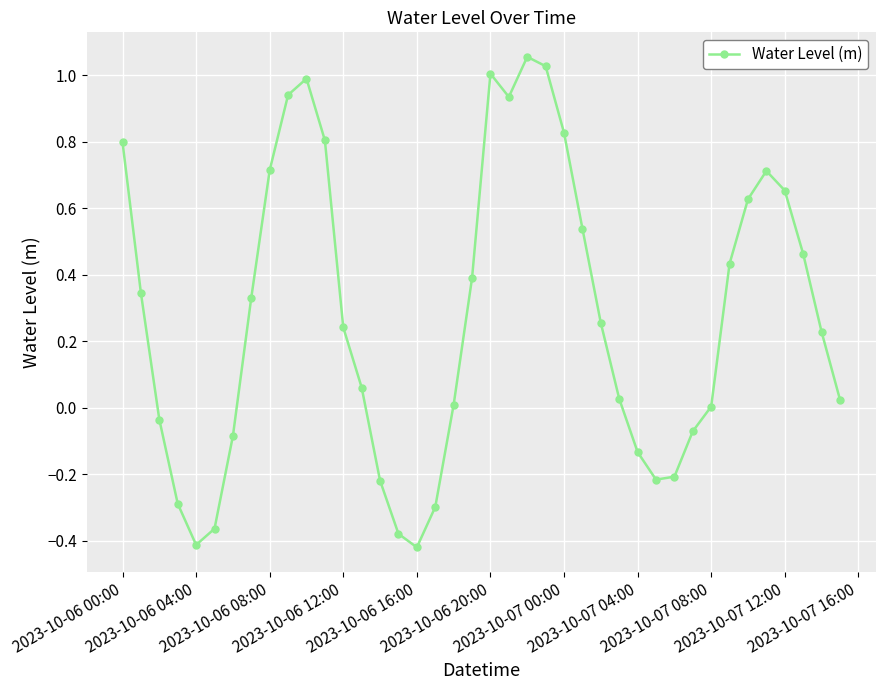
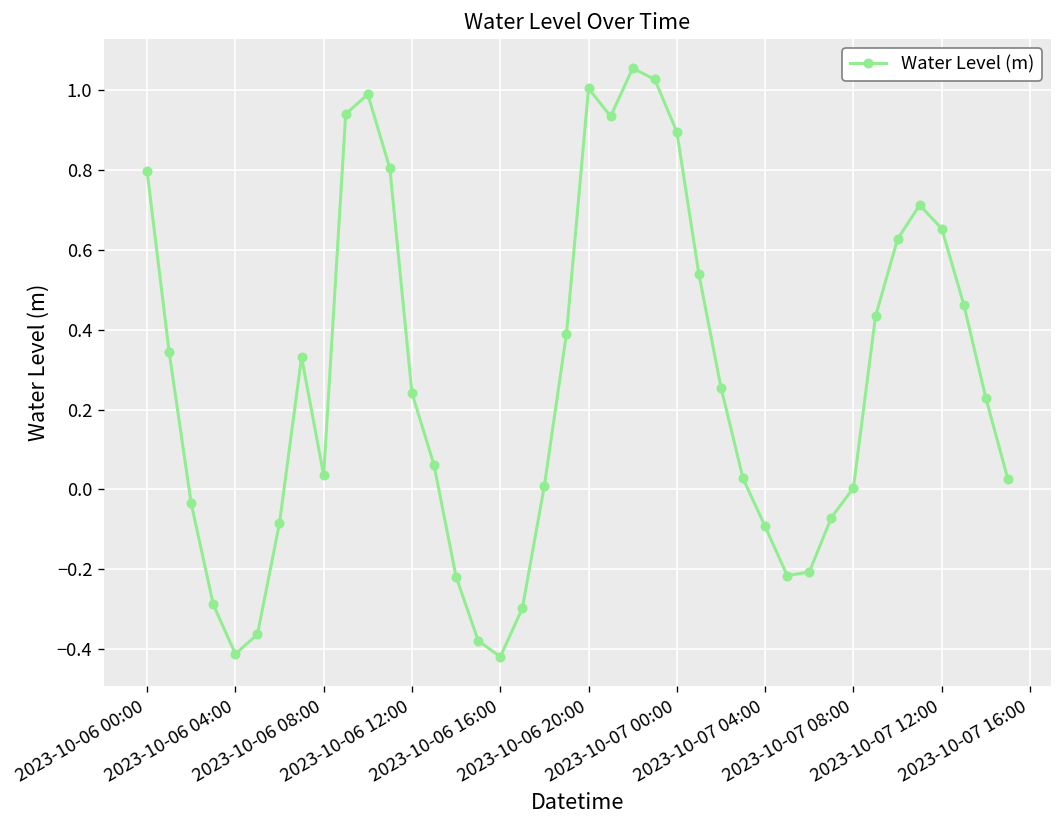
  {
    "2023-10-06 00:00": 0.80,
    "2023-10-06 04:00": -0.41,
-   "2023-10-06 08:00": 0.71,
+   "2023-10-06 08:00": 0.04,
    "2023-10-06 12:00": 0.24,
    "2023-10-06 16:00": -0.42,
    "2023-10-06 20:00": 1.01,
-   "2023-10-07 00:00": 0.83,
-   "2023-10-07 04:00": -0.13,
+   "2023-10-07 00:00": 0.90,
+   "2023-10-07 04:00": -0.09,
    "2023-10-07 08:00": 0.00,
    "2023-10-07 12:00": 0.65
  }
